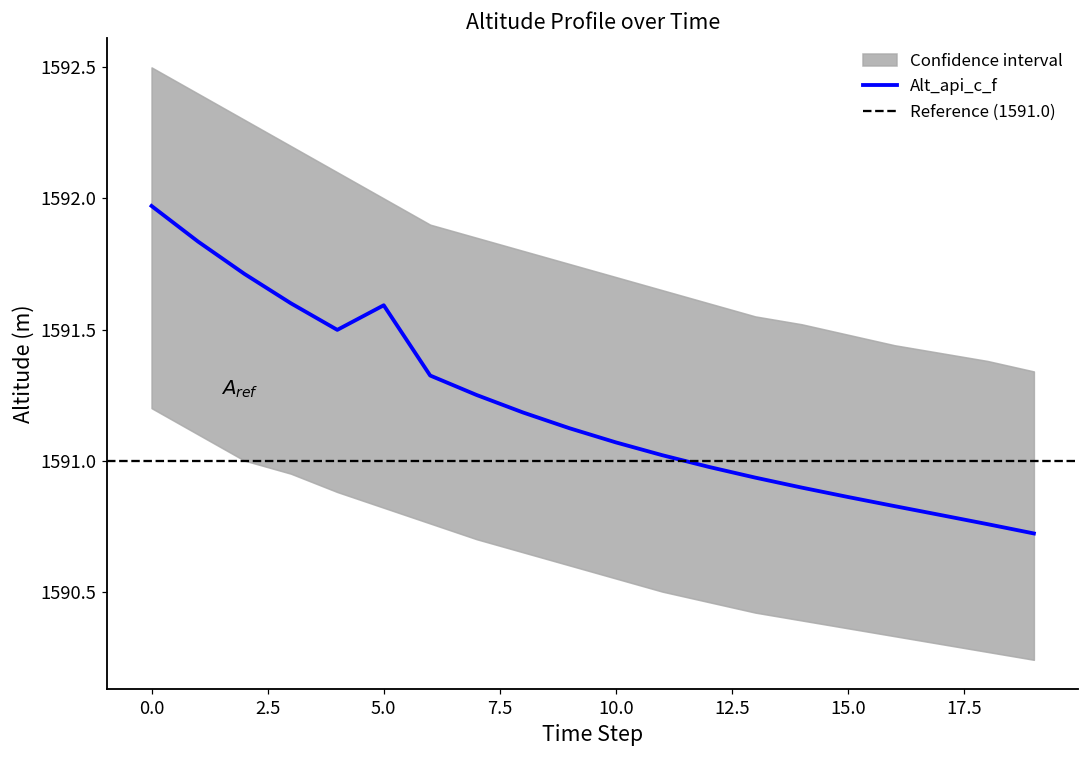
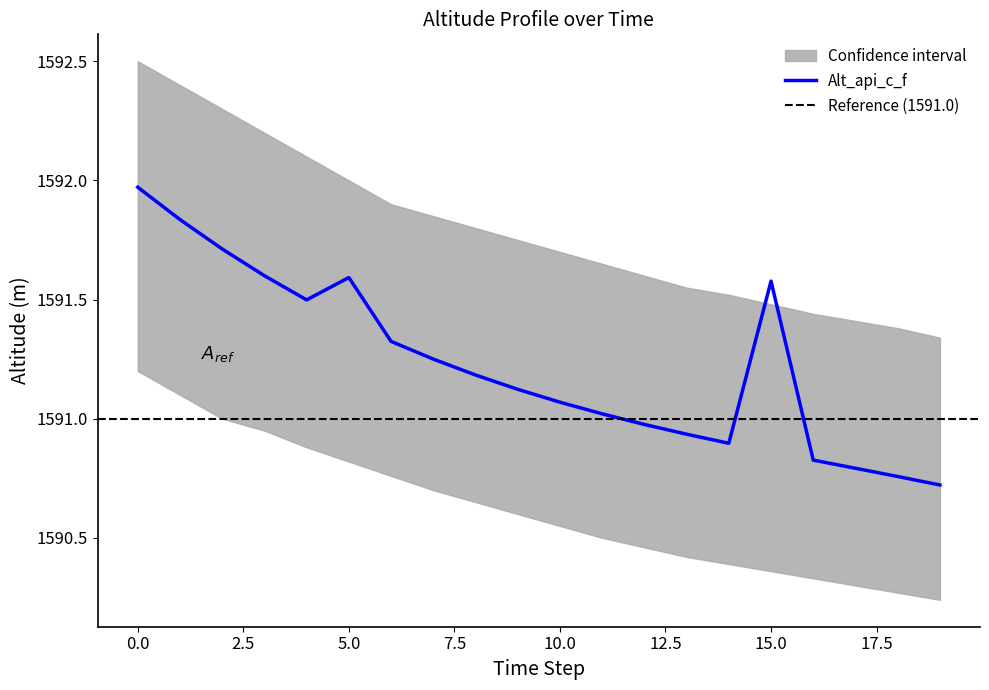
  {
    "Alt_api_c_f": {
      "0.0": 1591.97,
      "5.0": 1591.59,
      "10.0": 1591.07,
-     "15.0": 1590.86
+     "15.0": 1591.58
    }
  }
